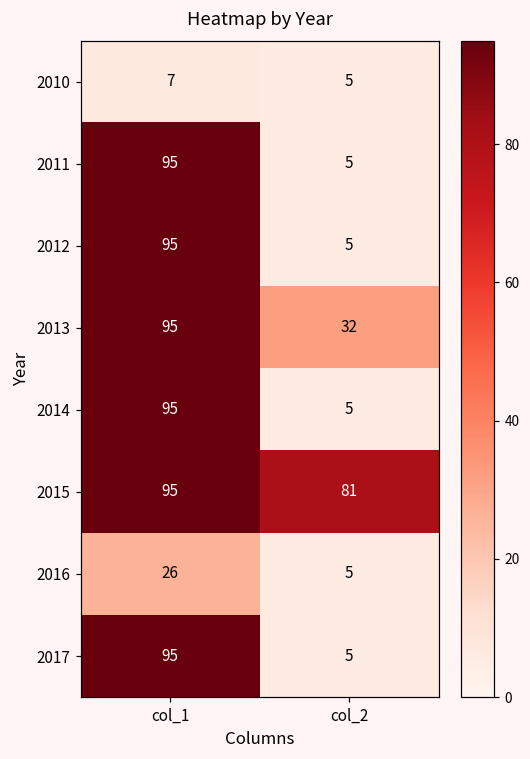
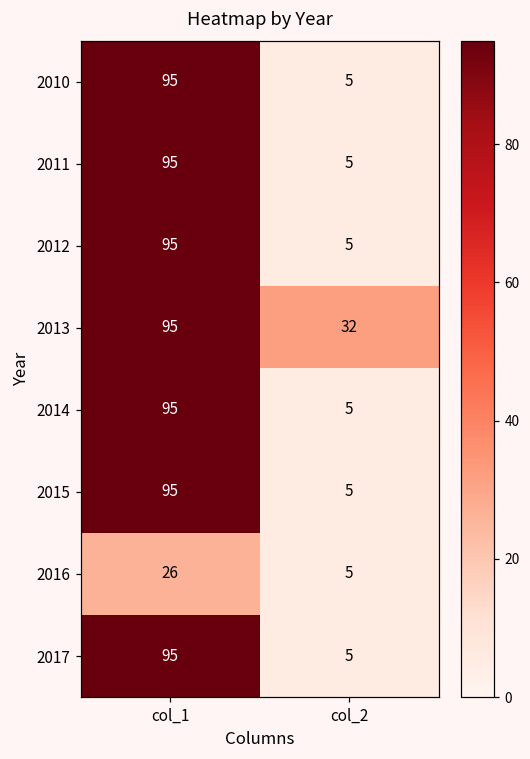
  {
    "2010": {
-     "col_1": 7,
+     "col_1": 95,
      "col_2": 5
    },
    "2011": {
      "col_1": 95,
      "col_2": 5
    },
    "2012": {
      "col_1": 95,
      "col_2": 5
    },
    "2013": {
      "col_1": 95,
      "col_2": 32
    },
    "2014": {
      "col_1": 95,
      "col_2": 5
    },
    "2015": {
      "col_1": 95,
-     "col_2": 81
+     "col_2": 5
    },
    "2016": {
      "col_1": 26,
      "col_2": 5
    },
    "2017": {
      "col_1": 95,
      "col_2": 5
    }
  }
